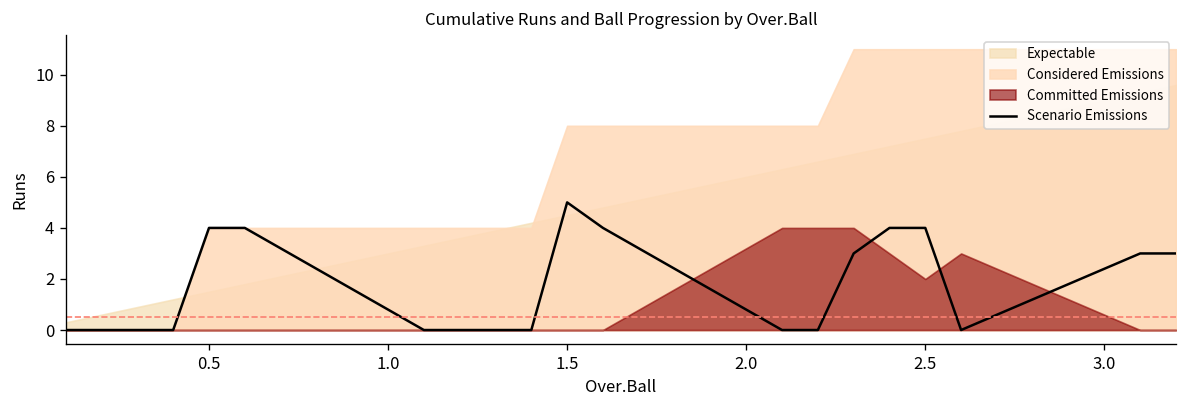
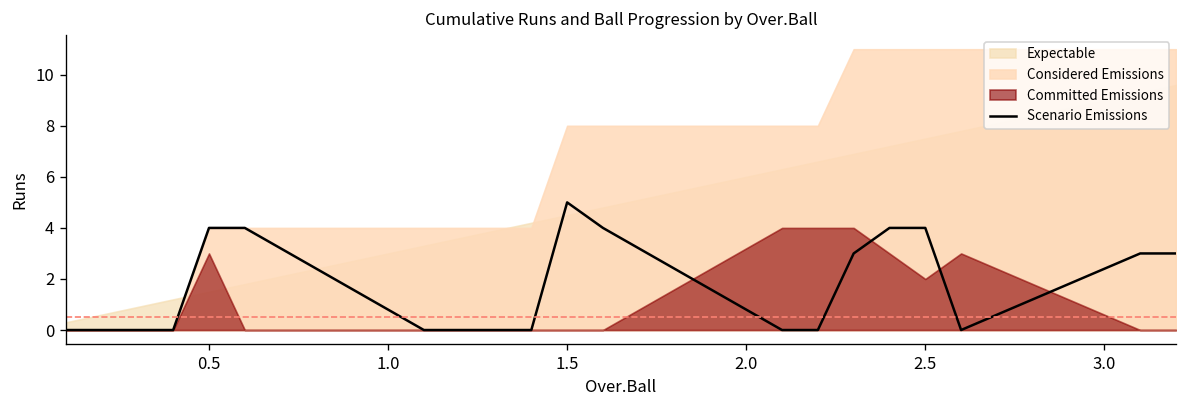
  {
    "Scenario Emissions": {
      "1.5": 5,
      "2.5": 4
    },
    "Committed Emissions": {
-     "0.5": 0,
+     "0.5": 3,
      "1.5": 0,
      "2.5": 2
    }
  }
